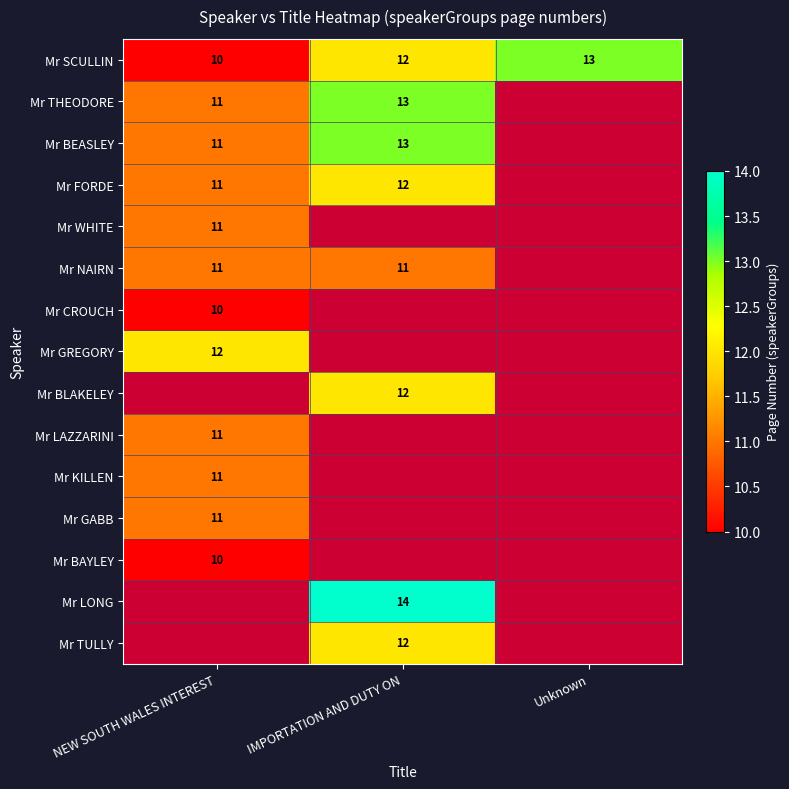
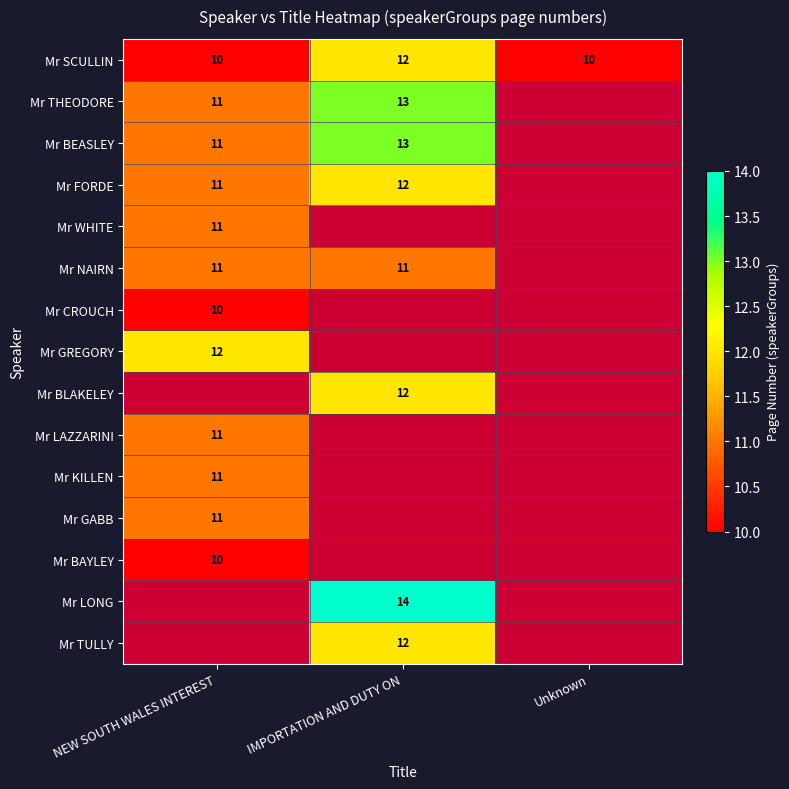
  {
    "Mr SCULLIN": {
      "NEW SOUTH WALES INTEREST": 10,
      "IMPORTATION AND DUTY ON": 12,
-     "Unknown": 13
+     "Unknown": 10
    },
    "Mr THEODORE": {
      "NEW SOUTH WALES INTEREST": 11,
      "IMPORTATION AND DUTY ON": 13
    },
    "Mr BEASLEY": {
      "NEW SOUTH WALES INTEREST": 11,
      "IMPORTATION AND DUTY ON": 13
    },
    "Mr FORDE": {
      "NEW SOUTH WALES INTEREST": 11,
      "IMPORTATION AND DUTY ON": 12
    },
    "Mr WHITE": {
      "NEW SOUTH WALES INTEREST": 11
    },
    "Mr NAIRN": {
      "NEW SOUTH WALES INTEREST": 11,
      "IMPORTATION AND DUTY ON": 11
    },
    "Mr CROUCH": {
      "NEW SOUTH WALES INTEREST": 10
    },
    "Mr GREGORY": {
      "NEW SOUTH WALES INTEREST": 12
    },
    "Mr BLAKELEY": {
      "IMPORTATION AND DUTY ON": 12
    },
    "Mr LAZZARINI": {
      "NEW SOUTH WALES INTEREST": 11
    },
    "Mr KILLEN": {
      "NEW SOUTH WALES INTEREST": 11
    },
    "Mr GABB": {
      "NEW SOUTH WALES INTEREST": 11
    },
    "Mr BAYLEY": {
      "NEW SOUTH WALES INTEREST": 10
    },
    "Mr LONG": {
      "IMPORTATION AND DUTY ON": 14
    },
    "Mr TULLY": {
      "IMPORTATION AND DUTY ON": 12
    }
  }
